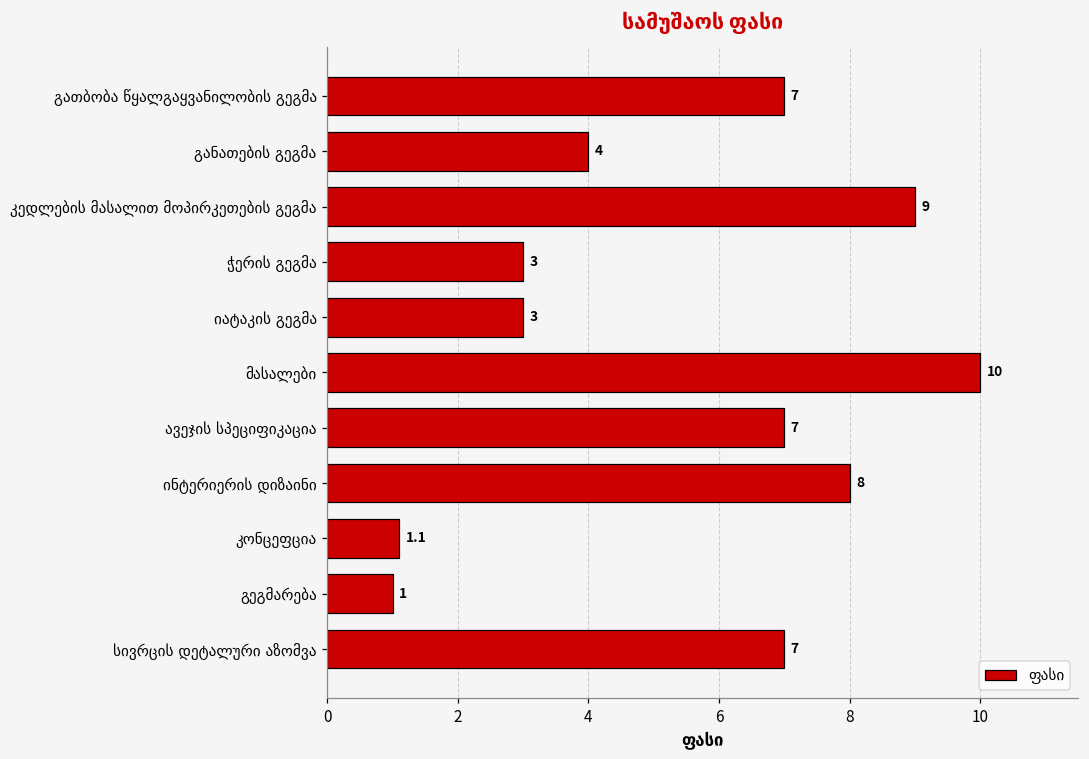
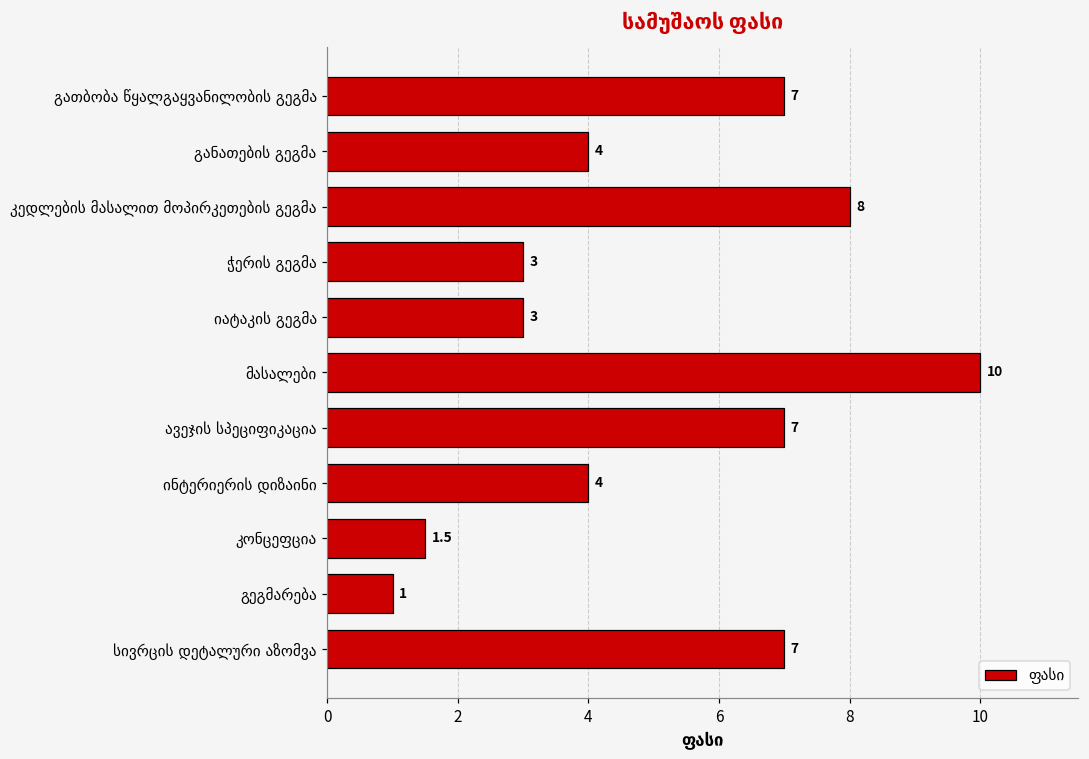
  {
    "გათბობა წყალგაყვანილობის გეგმა": 7,
    "განათების გეგმა": 4,
-   "კედლების მასალით მოპირკეთების გეგმა": 9,
+   "კედლების მასალით მოპირკეთების გეგმა": 8,
    "ჭერის გეგმა": 3,
    "იატაკის გეგმა": 3,
    "მასალები": 10,
    "ავეჯის სპეციფიკაცია": 7,
-   "ინტერიერის დიზაინი": 8,
-   "კონცეფცია": 1.1,
+   "ინტერიერის დიზაინი": 4,
+   "კონცეფცია": 1.5,
    "გეგმარება": 1,
    "სივრცის დეტალური აზომვა": 7
  }
